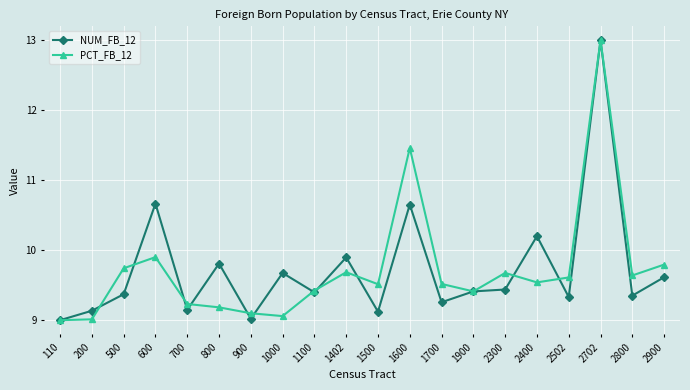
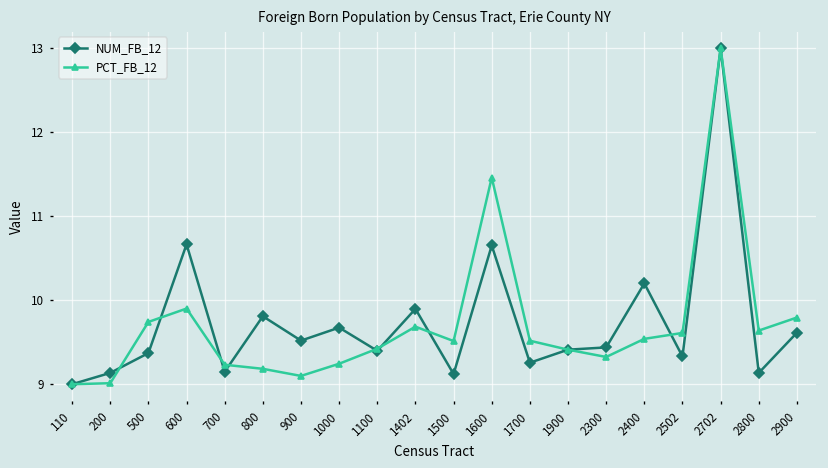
  {
    "NUM_FB_12": {
      "200": 9.1,
      "500": 9.4,
      "600": 10.7,
      "700": 9.1,
      "800": 9.8,
-     "900": 9.0,
+     "900": 9.5,
      "1000": 9.7,
      "1402": 9.9,
      "1500": 9.1,
      "1600": 10.7,
      "1700": 9.3,
      "2300": 9.4,
      "2400": 10.2,
      "2502": 9.3,
-     "2800": 9.4,
+     "2800": 9.1,
      "2900": 9.6
    },
    "PCT_FB_12": {
      "200": 9.0,
      "500": 9.7,
      "600": 9.9,
      "700": 9.2,
      "800": 9.2,
      "900": 9.1,
-     "1000": 9.1,
+     "1000": 9.2,
      "1402": 9.7,
      "1500": 9.5,
      "1600": 11.5,
      "1700": 9.5,
-     "2300": 9.7,
+     "2300": 9.3,
      "2400": 9.5,
      "2502": 9.6,
      "2800": 9.6,
      "2900": 9.8
    }
  }
